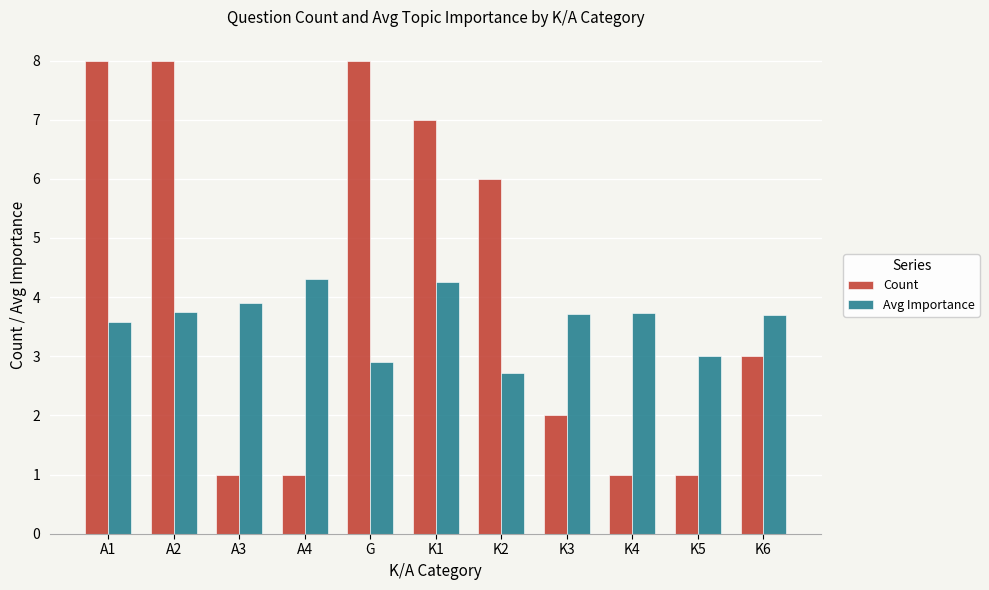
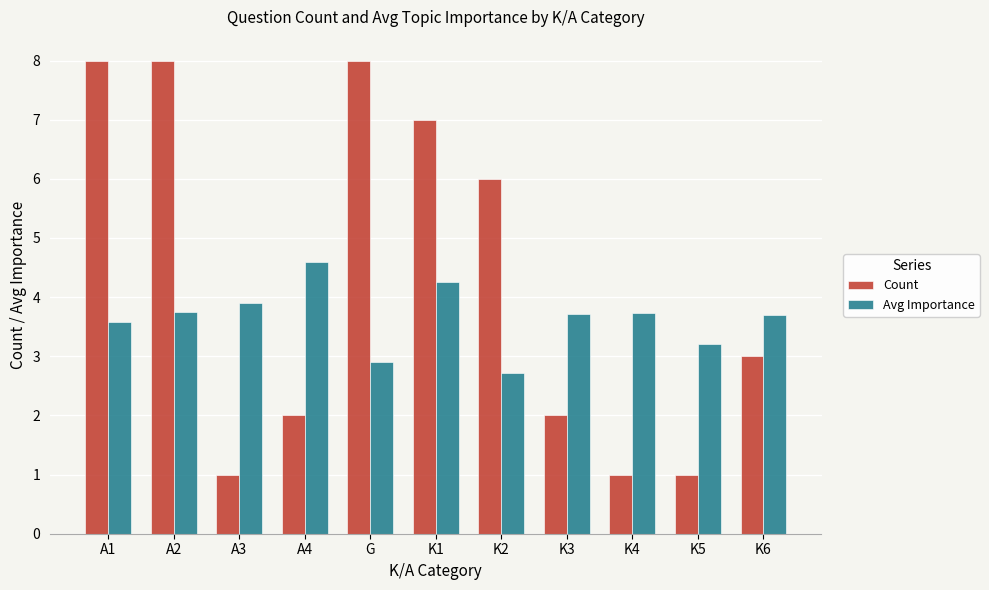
  {
    "Count": {
      "A1": 8,
      "A2": 8,
      "A3": 1,
-     "A4": 1,
+     "A4": 2,
      "G": 8,
      "K1": 7,
      "K2": 6,
      "K3": 2,
      "K4": 1,
      "K5": 1,
      "K6": 3
    },
    "Avg Importance": {
      "A1": 3.6,
      "A2": 3.8,
      "A3": 3.9,
-     "A4": 4.3,
+     "A4": 4.6,
      "G": 2.9,
      "K1": 4.3,
      "K2": 2.7,
      "K3": 3.7,
      "K4": 3.7,
-     "K5": 3.0,
+     "K5": 3.2,
      "K6": 3.7
    }
  }
